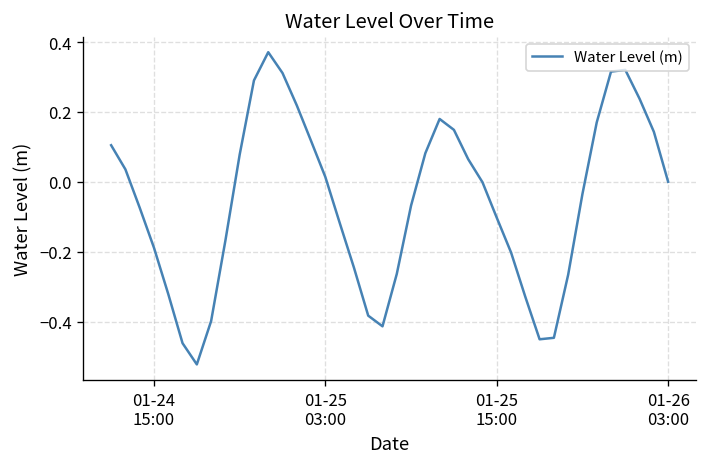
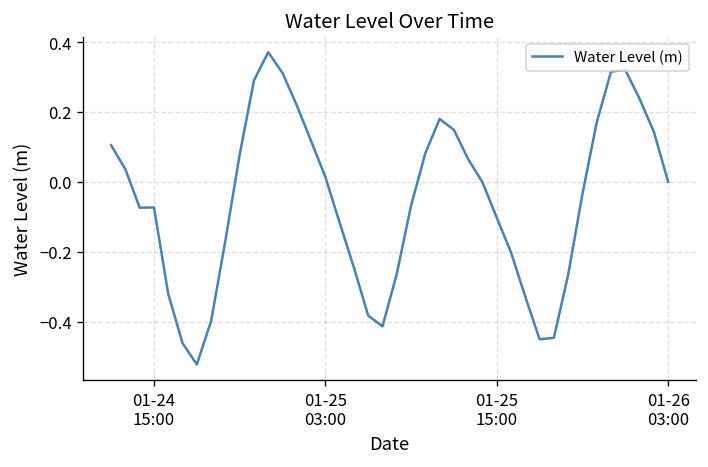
  {
-   "01-24 15:00": -0.19,
+   "01-24 15:00": -0.07,
    "01-25 03:00": 0.01,
    "01-25 15:00": -0.10,
    "01-26 03:00": 0.00
  }
